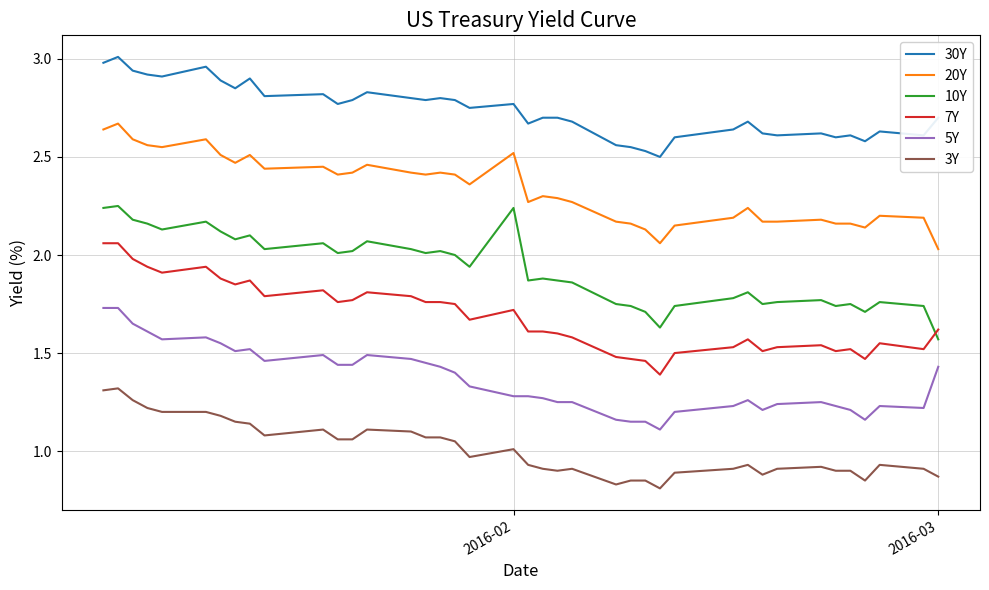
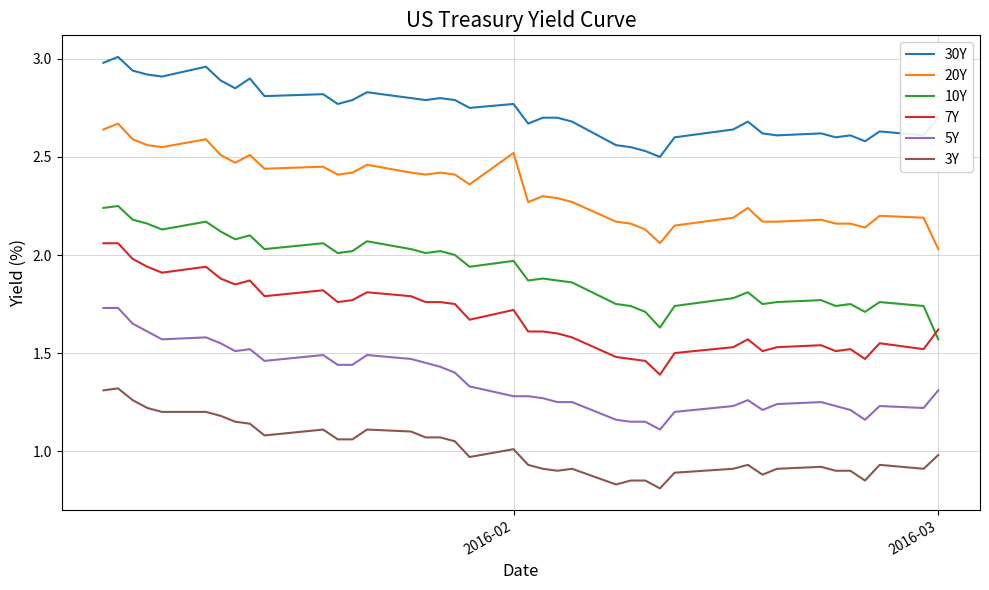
  {
    "30Y": {
      "2016-02": 2.77
    },
    "20Y": {
      "2016-02": 2.52,
      "2016-03": 2.03
    },
    "10Y": {
-     "2016-02": 2.24,
+     "2016-02": 1.97,
      "2016-03": 1.57
    },
    "7Y": {
      "2016-02": 1.72,
      "2016-03": 1.62
    },
    "5Y": {
      "2016-02": 1.28,
-     "2016-03": 1.43
+     "2016-03": 1.31
    },
    "3Y": {
      "2016-02": 1.01,
-     "2016-03": 0.87
+     "2016-03": 0.98
    }
  }
